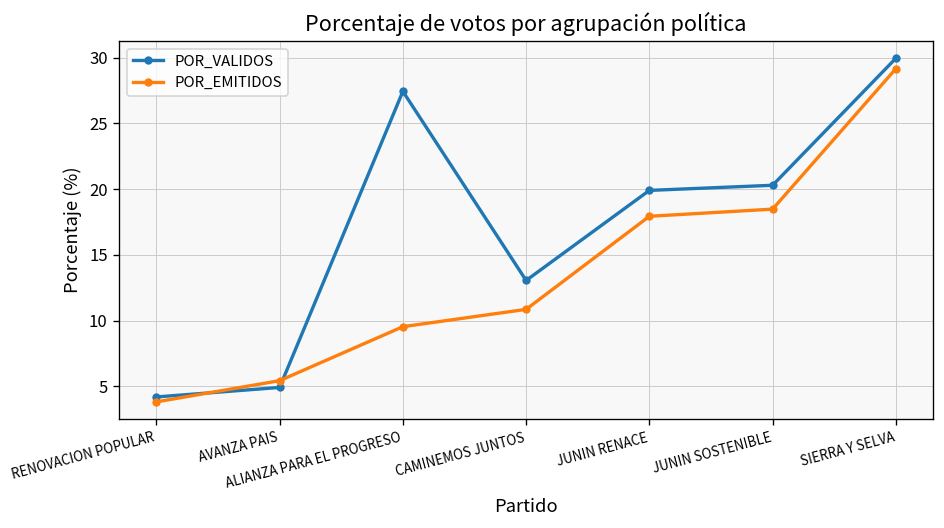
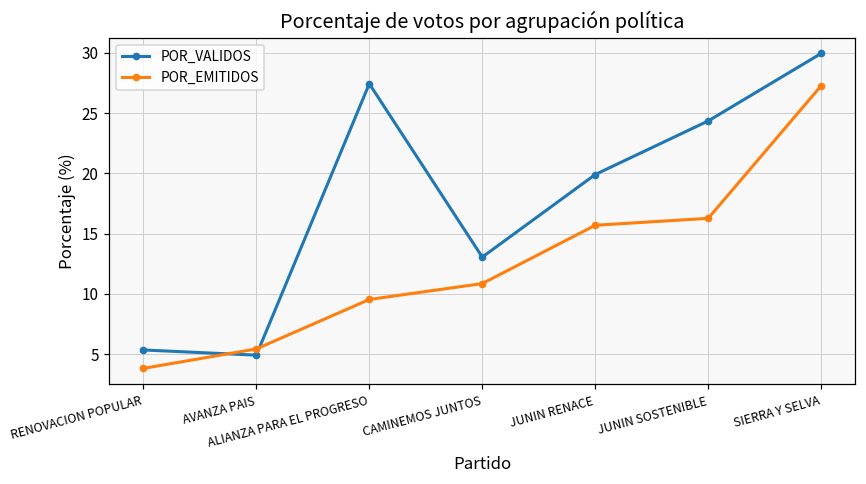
  {
    "POR_VALIDOS": {
-     "RENOVACION POPULAR": 4.2,
+     "RENOVACION POPULAR": 5.3,
      "AVANZA PAIS": 4.9,
      "ALIANZA PARA EL PROGRESO": 27.4,
      "CAMINEMOS JUNTOS": 13.0,
      "JUNIN RENACE": 19.9,
-     "JUNIN SOSTENIBLE": 20.3,
+     "JUNIN SOSTENIBLE": 24.4,
      "SIERRA Y SELVA": 30.0
    },
    "POR_EMITIDOS": {
      "RENOVACION POPULAR": 3.8,
      "AVANZA PAIS": 5.4,
      "ALIANZA PARA EL PROGRESO": 9.5,
      "CAMINEMOS JUNTOS": 10.9,
-     "JUNIN RENACE": 17.9,
-     "JUNIN SOSTENIBLE": 18.5,
-     "SIERRA Y SELVA": 29.2
+     "JUNIN RENACE": 15.7,
+     "JUNIN SOSTENIBLE": 16.3,
+     "SIERRA Y SELVA": 27.3
    }
  }
